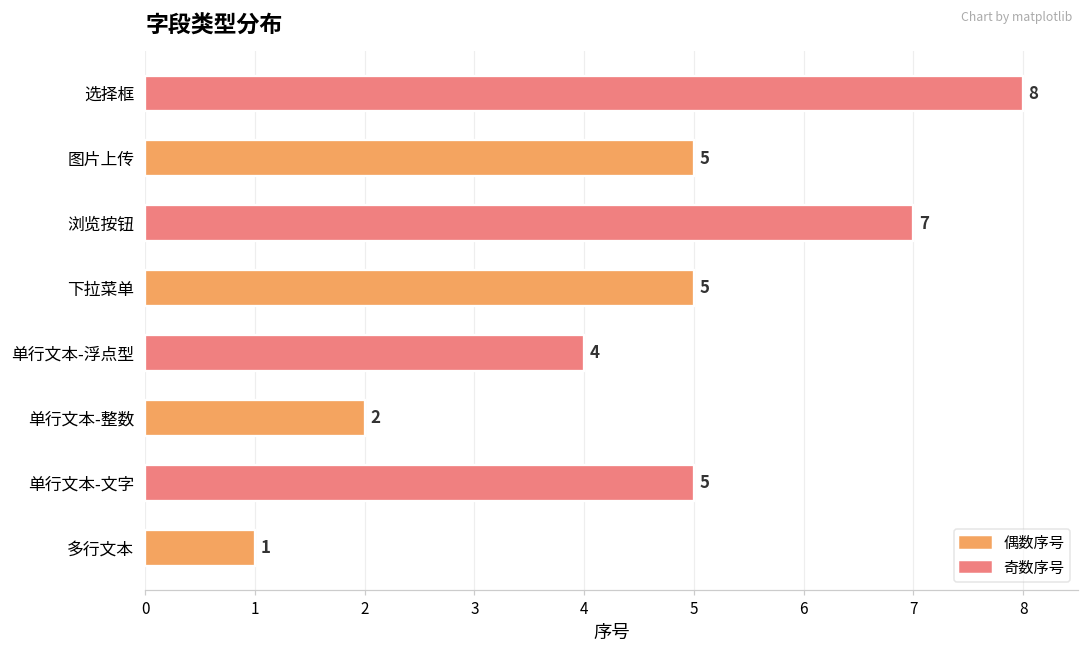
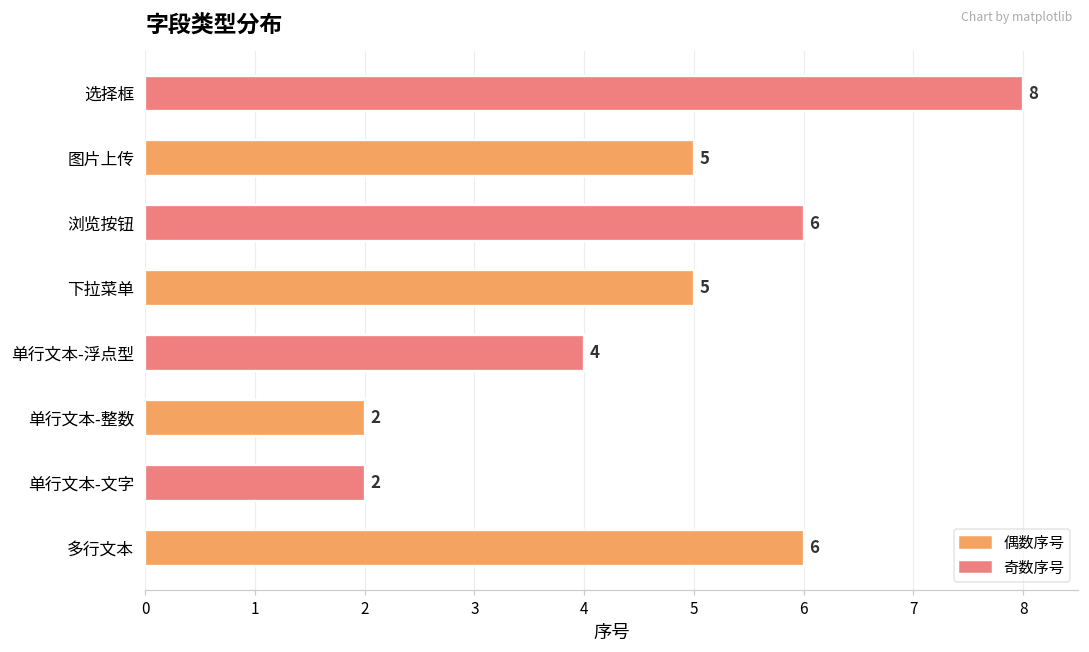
  {
    "选择框": 8,
    "图片上传": 5,
-   "浏览按钮": 7,
+   "浏览按钮": 6,
    "下拉菜单": 5,
    "单行文本-浮点型": 4,
    "单行文本-整数": 2,
-   "单行文本-文字": 5,
-   "多行文本": 1
+   "单行文本-文字": 2,
+   "多行文本": 6
  }
